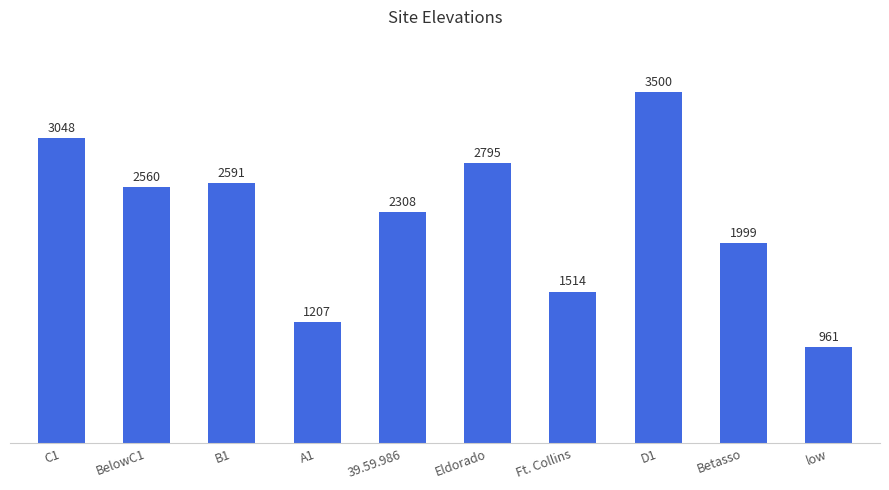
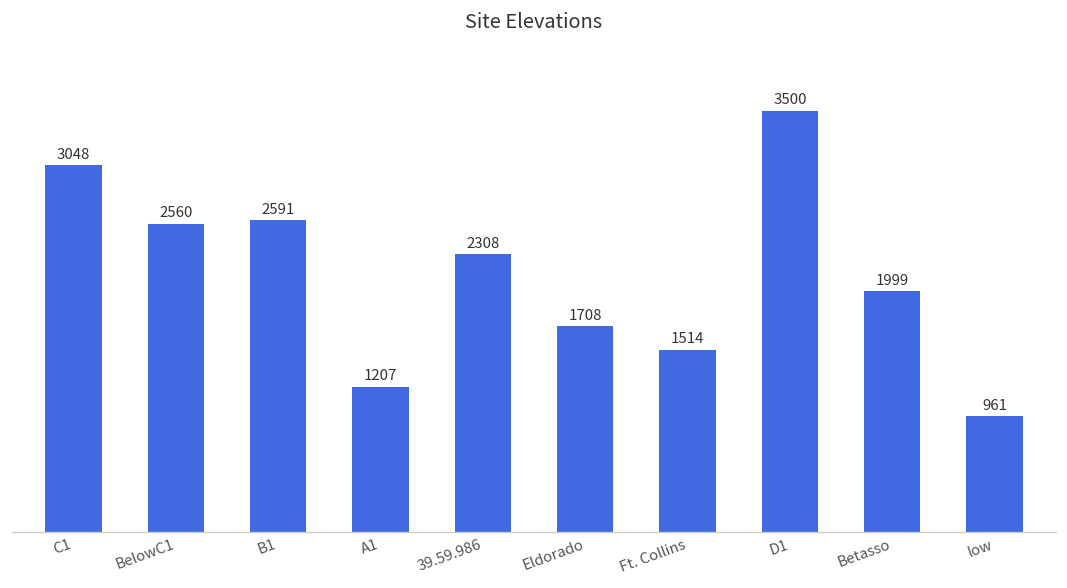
  {
    "C1": 3048,
    "BelowC1": 2560,
    "B1": 2591,
    "A1": 1207,
    "39.59.986": 2308,
-   "Eldorado": 2795,
+   "Eldorado": 1708,
    "Ft. Collins": 1514,
    "D1": 3500,
    "Betasso": 1999,
    "low": 961
  }
